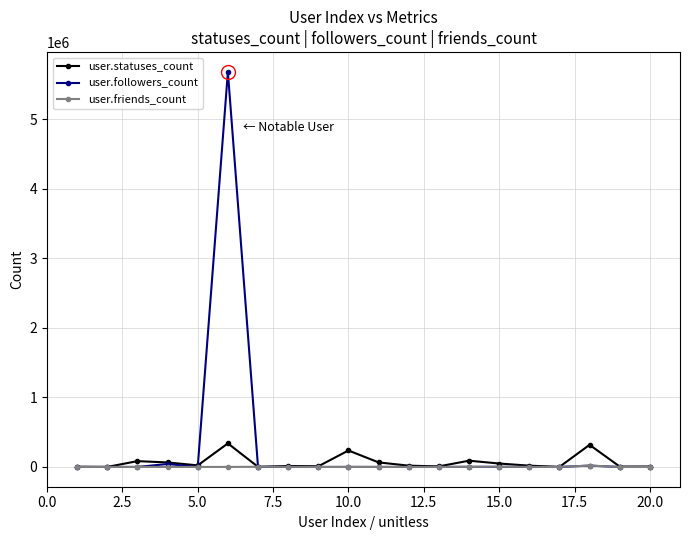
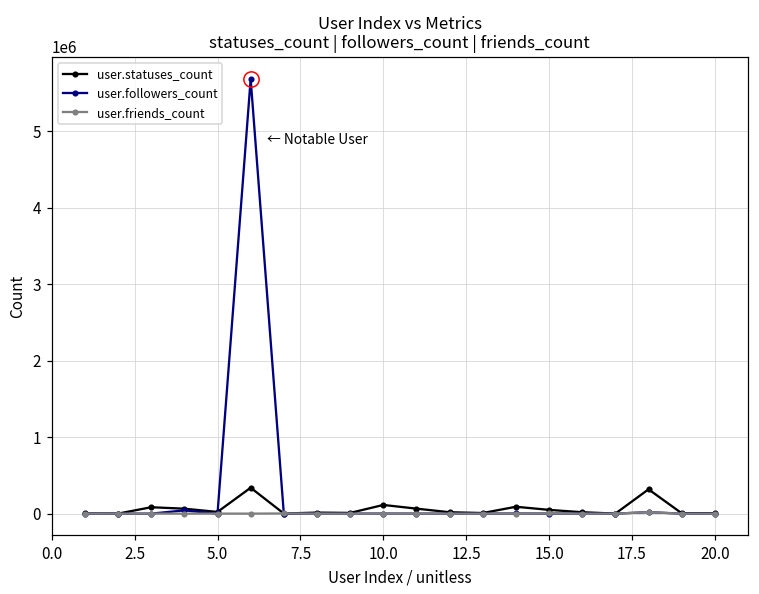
  {
    "user.statuses_count": {
-     "10.0": 200000,
+     "10.0": 100000,
      "15.0": 0
    }
  }
